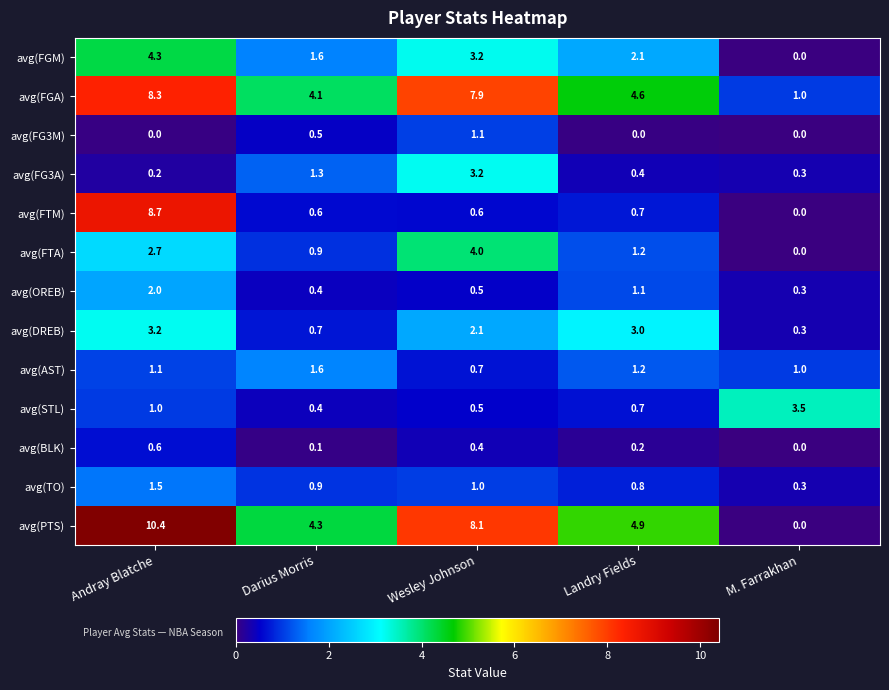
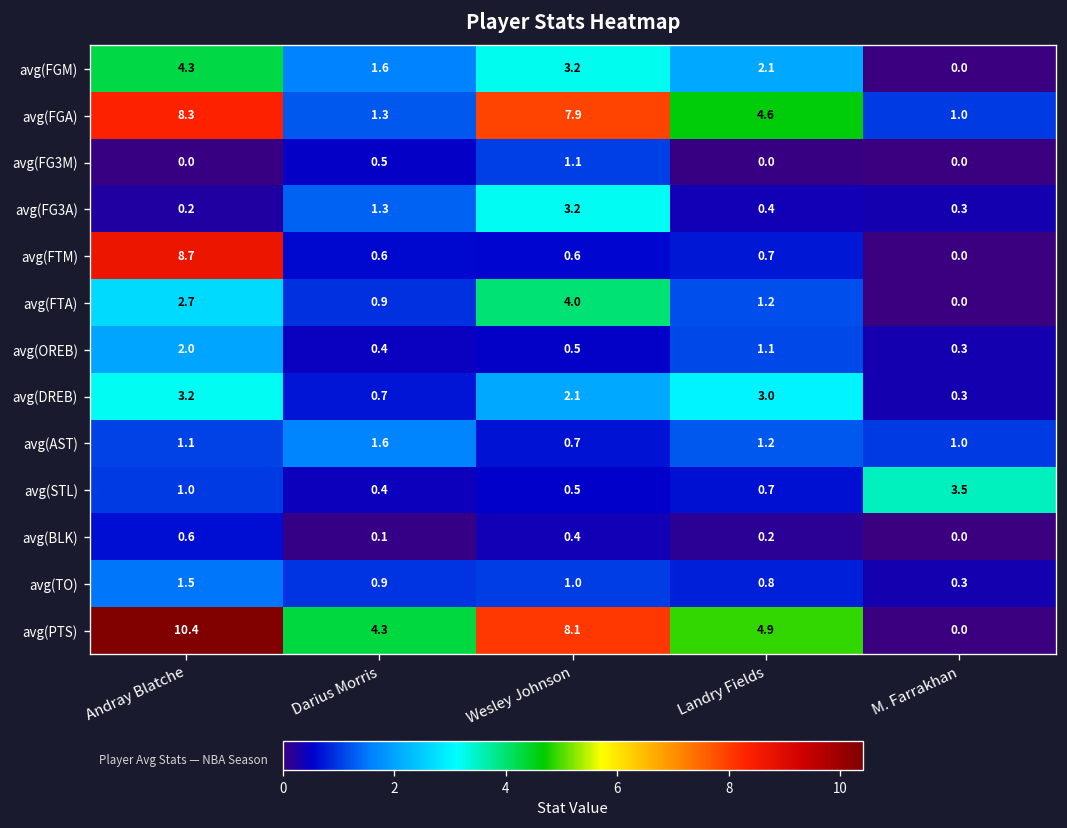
  {
    "avg(FGM)": {
      "Andray Blatche": 4.3,
      "Darius Morris": 1.6,
      "Wesley Johnson": 3.2,
      "Landry Fields": 2.1,
      "M. Farrakhan": 0.0
    },
    "avg(FGA)": {
      "Andray Blatche": 8.3,
-     "Darius Morris": 4.1,
+     "Darius Morris": 1.3,
      "Wesley Johnson": 7.9,
      "Landry Fields": 4.6,
      "M. Farrakhan": 1.0
    },
    "avg(FG3M)": {
      "Andray Blatche": 0.0,
      "Darius Morris": 0.5,
      "Wesley Johnson": 1.1,
      "Landry Fields": 0.0,
      "M. Farrakhan": 0.0
    },
    "avg(FG3A)": {
      "Andray Blatche": 0.2,
      "Darius Morris": 1.3,
      "Wesley Johnson": 3.2,
      "Landry Fields": 0.4,
      "M. Farrakhan": 0.3
    },
    "avg(FTM)": {
      "Andray Blatche": 8.7,
      "Darius Morris": 0.6,
      "Wesley Johnson": 0.6,
      "Landry Fields": 0.7,
      "M. Farrakhan": 0.0
    },
    "avg(FTA)": {
      "Andray Blatche": 2.7,
      "Darius Morris": 0.9,
      "Wesley Johnson": 4.0,
      "Landry Fields": 1.2,
      "M. Farrakhan": 0.0
    },
    "avg(OREB)": {
      "Andray Blatche": 2.0,
      "Darius Morris": 0.4,
      "Wesley Johnson": 0.5,
      "Landry Fields": 1.1,
      "M. Farrakhan": 0.3
    },
    "avg(DREB)": {
      "Andray Blatche": 3.2,
      "Darius Morris": 0.7,
      "Wesley Johnson": 2.1,
      "Landry Fields": 3.0,
      "M. Farrakhan": 0.3
    },
    "avg(AST)": {
      "Andray Blatche": 1.1,
      "Darius Morris": 1.6,
      "Wesley Johnson": 0.7,
      "Landry Fields": 1.2,
      "M. Farrakhan": 1.0
    },
    "avg(STL)": {
      "Andray Blatche": 1.0,
      "Darius Morris": 0.4,
      "Wesley Johnson": 0.5,
      "Landry Fields": 0.7,
      "M. Farrakhan": 3.5
    },
    "avg(BLK)": {
      "Andray Blatche": 0.6,
      "Darius Morris": 0.1,
      "Wesley Johnson": 0.4,
      "Landry Fields": 0.2,
      "M. Farrakhan": 0.0
    },
    "avg(TO)": {
      "Andray Blatche": 1.5,
      "Darius Morris": 0.9,
      "Wesley Johnson": 1.0,
      "Landry Fields": 0.8,
      "M. Farrakhan": 0.3
    },
    "avg(PTS)": {
      "Andray Blatche": 10.4,
      "Darius Morris": 4.3,
      "Wesley Johnson": 8.1,
      "Landry Fields": 4.9,
      "M. Farrakhan": 0.0
    }
  }
